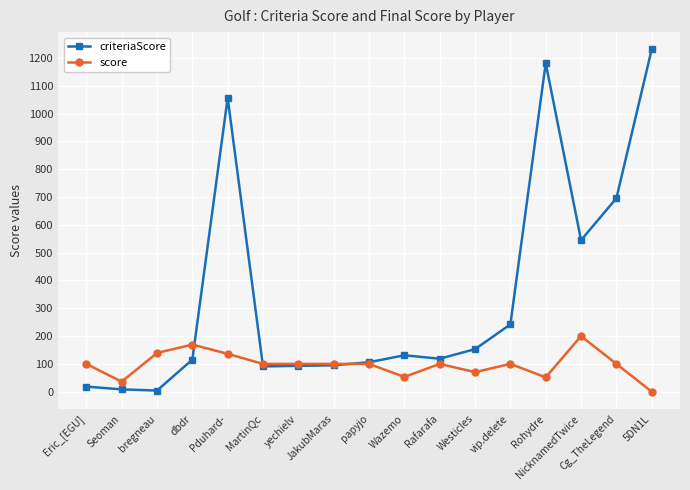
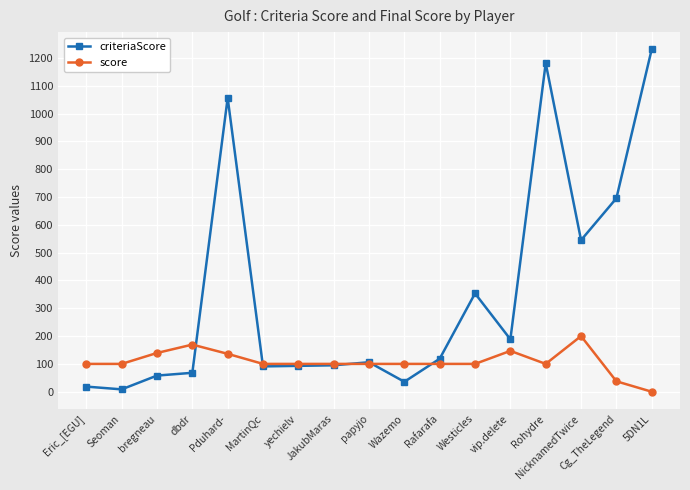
  {
    "criteriaScore": {
      "Eric_[EGU]": 20,
      "Seoman": 10,
-     "bregneau": 0,
-     "dbdr": 120,
+     "bregneau": 60,
+     "dbdr": 70,
      "Pduhard-": 1060,
-     "Wazemo": 130,
+     "Wazemo": 40,
      "Rafarafa": 120,
-     "Westicles": 150,
-     "vip.delete": 240,
+     "Westicles": 350,
+     "vip.delete": 190,
      "Rohydre": 1180,
      "NicknamedTwice": 540,
      "Cg_TheLegend": 700,
      "5DN1L": 1230
    },
    "score": {
      "Eric_[EGU]": 100,
-     "Seoman": 40,
+     "Seoman": 100,
      "bregneau": 140,
      "dbdr": 170,
      "Pduhard-": 140,
-     "Wazemo": 50,
+     "Wazemo": 100,
      "Rafarafa": 100,
-     "Westicles": 70,
-     "vip.delete": 100,
-     "Rohydre": 50,
+     "Westicles": 100,
+     "vip.delete": 150,
+     "Rohydre": 100,
      "NicknamedTwice": 200,
-     "Cg_TheLegend": 100,
+     "Cg_TheLegend": 40,
      "5DN1L": 0
    }
  }
